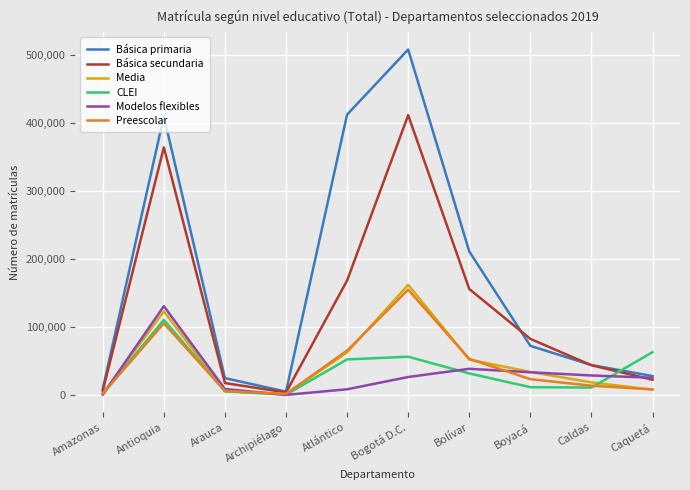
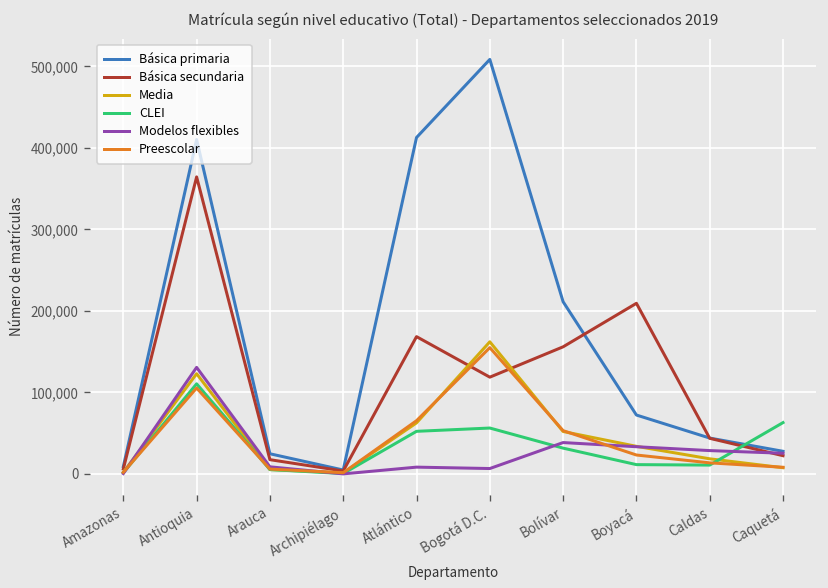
  {
    "Básica primaria": {
      "Arauca": "20,000",
      "Atlántico": "410,000",
      "Bogotá D.C.": "510,000",
      "Bolívar": "210,000",
      "Boyacá": "70,000"
    },
    "Básica secundaria": {
      "Antioquia": "360,000",
      "Arauca": "20,000",
      "Atlántico": "170,000",
-     "Bogotá D.C.": "410,000",
+     "Bogotá D.C.": "120,000",
      "Bolívar": "160,000",
-     "Boyacá": "80,000"
+     "Boyacá": "210,000"
    },
    "CLEI": {
      "Antioquia": "110,000",
      "Atlántico": "50,000",
      "Bogotá D.C.": "60,000",
      "Bolívar": "30,000",
      "Boyacá": "10,000",
      "Caquetá": "60,000"
    },
    "Modelos flexibles": {
      "Antioquia": "130,000",
      "Atlántico": "10,000",
-     "Bogotá D.C.": "30,000",
+     "Bogotá D.C.": "10,000",
      "Bolívar": "40,000",
      "Caldas": "30,000"
    }
  }
